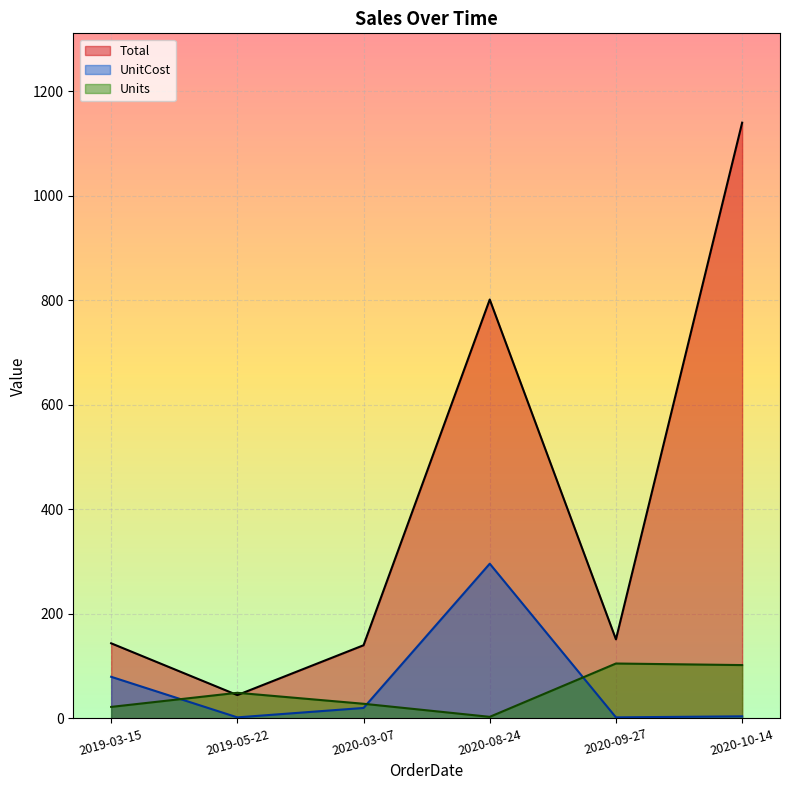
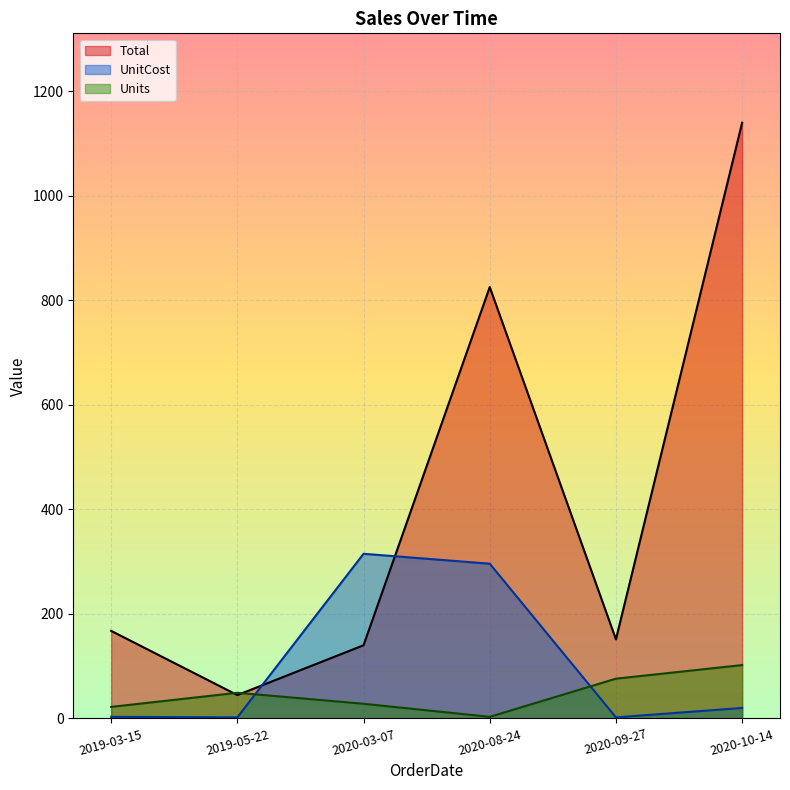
  {
    "Total": {
-     "2019-03-15": 140,
+     "2019-03-15": 170,
      "2020-03-07": 140,
-     "2020-08-24": 800,
+     "2020-08-24": 830,
      "2020-09-27": 150,
      "2020-10-14": 1140
    },
    "UnitCost": {
-     "2019-03-15": 80,
+     "2019-03-15": 0,
      "2019-05-22": 0,
-     "2020-03-07": 20,
+     "2020-03-07": 310,
      "2020-08-24": 300,
      "2020-09-27": 0,
-     "2020-10-14": 0
+     "2020-10-14": 20
    },
    "Units": {
      "2019-03-15": 20,
      "2020-03-07": 30,
      "2020-08-24": 0,
-     "2020-09-27": 110,
+     "2020-09-27": 80,
      "2020-10-14": 100
    }
  }
